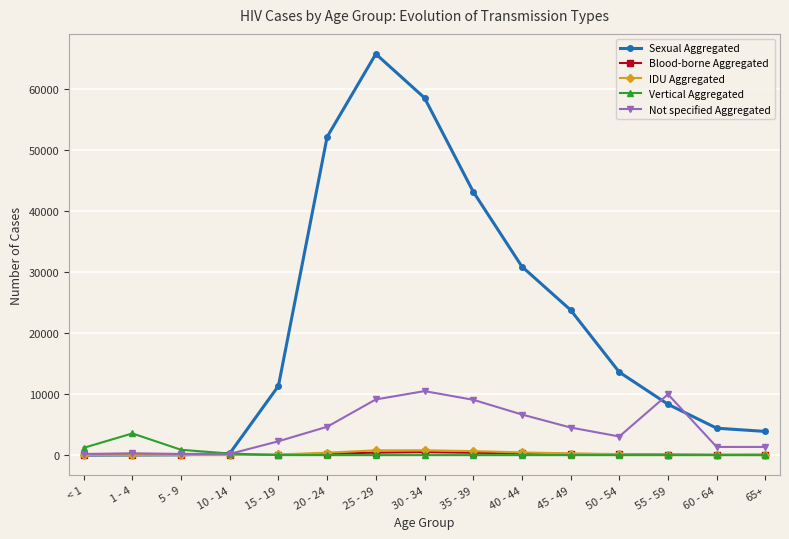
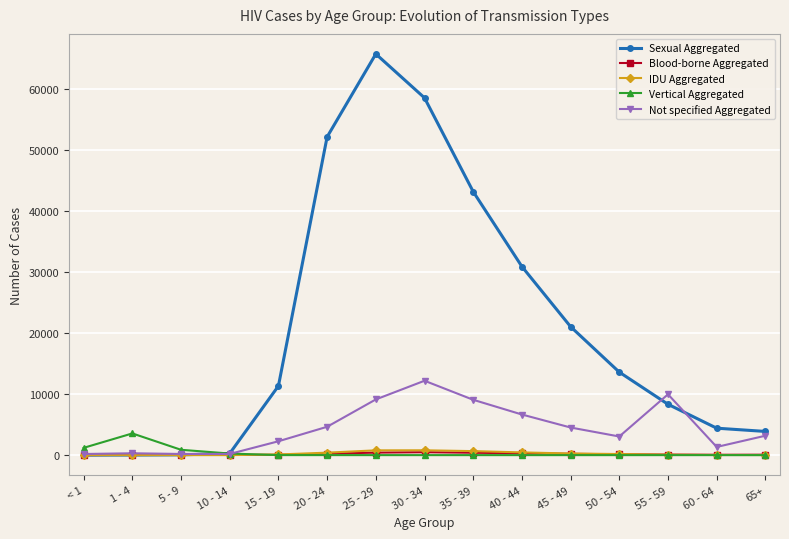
  {
    "Sexual Aggregated": {
      "15 - 19": 11000,
      "20 - 24": 52000,
      "25 - 29": 66000,
      "30 - 34": 59000,
      "35 - 39": 43000,
      "40 - 44": 31000,
-     "45 - 49": 24000,
+     "45 - 49": 21000,
      "50 - 54": 14000,
      "55 - 59": 8000,
      "60 - 64": 4000,
      "65+": 4000
    },
    "Vertical Aggregated": {
      "< 1": 1000,
      "1 - 4": 4000,
      "5 - 9": 1000,
      "30 - 34": 0
    },
    "Not specified Aggregated": {
      "15 - 19": 2000,
      "20 - 24": 5000,
      "25 - 29": 9000,
-     "30 - 34": 10000,
+     "30 - 34": 12000,
      "35 - 39": 9000,
      "40 - 44": 7000,
      "45 - 49": 5000,
      "50 - 54": 3000,
      "55 - 59": 10000,
      "60 - 64": 1000,
-     "65+": 1000
+     "65+": 3000
    }
  }
